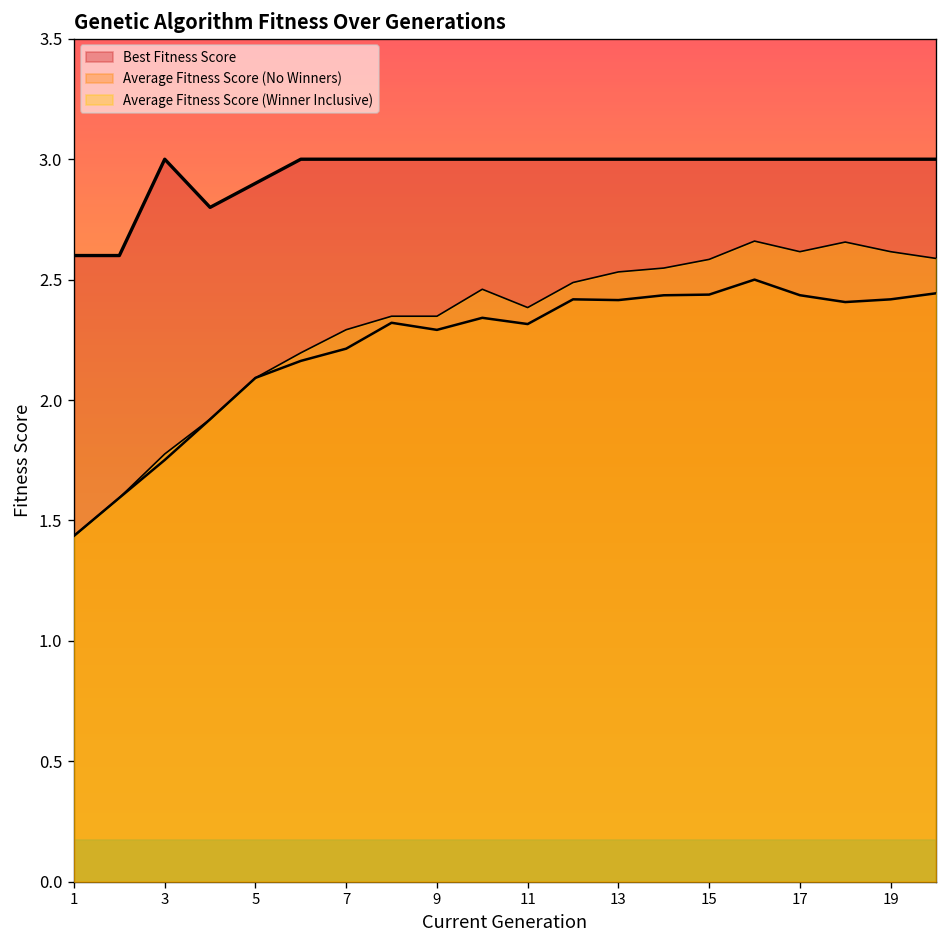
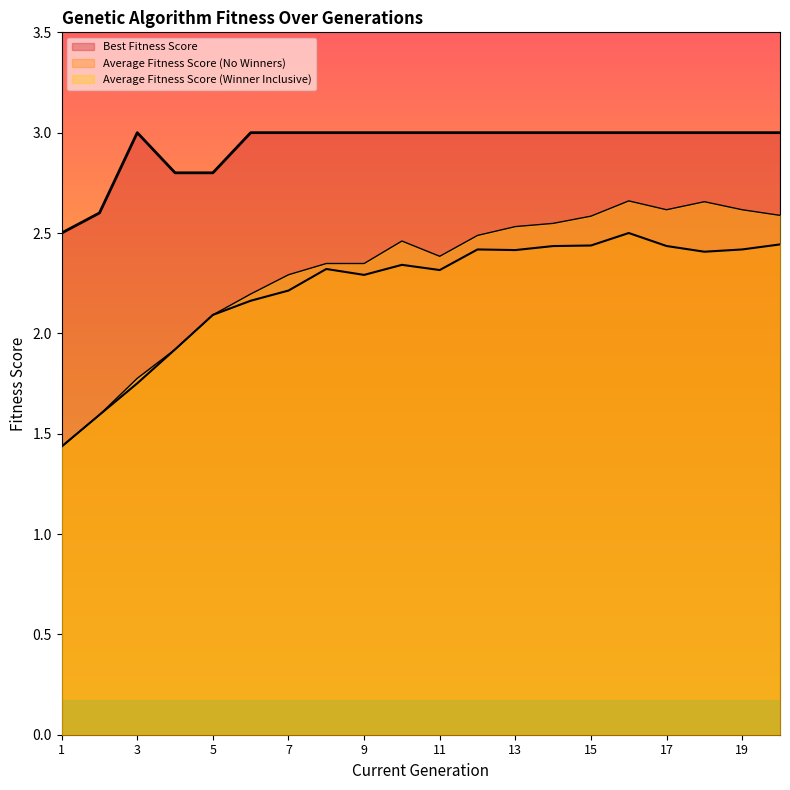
  {
    "Best Fitness Score": {
-     "1": 2.6,
+     "1": 2.5,
      "3": 3.0,
-     "5": 2.9,
+     "5": 2.8,
      "7": 3.0,
      "9": 3.0,
      "11": 3.0,
      "13": 3.0,
      "15": 3.0,
      "17": 3.0,
      "19": 3.0
    }
  }
